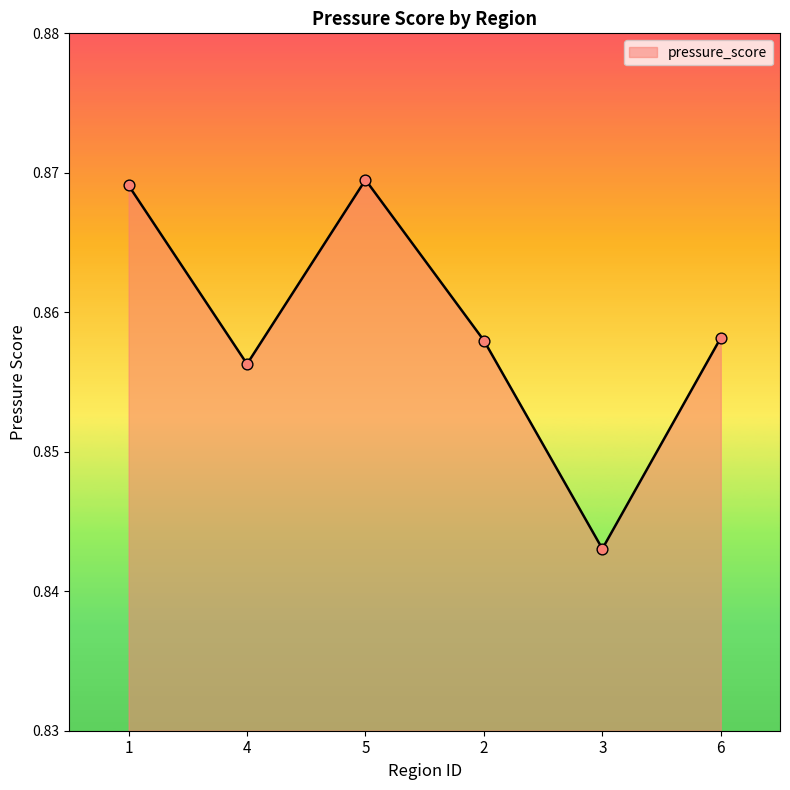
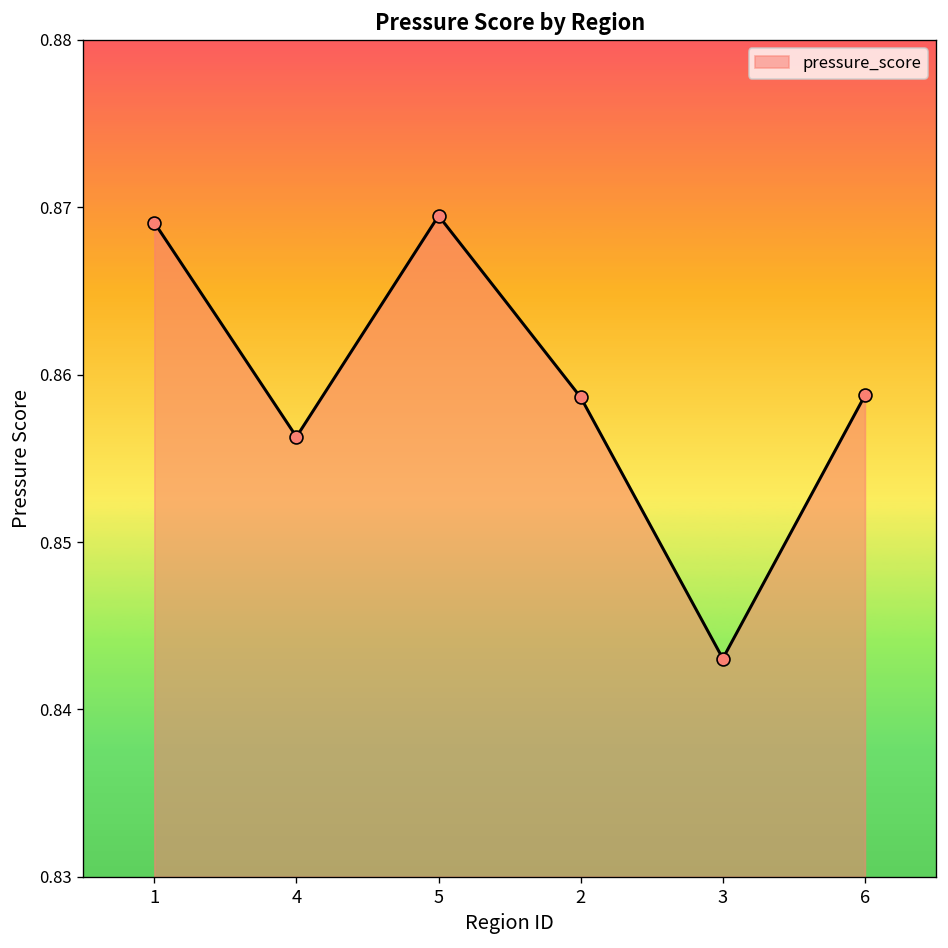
  {
    "1": 0.8691,
    "4": 0.8563,
    "5": 0.8695,
-   "2": 0.8580,
+   "2": 0.8587,
    "3": 0.8430,
-   "6": 0.8582
+   "6": 0.8588
  }
